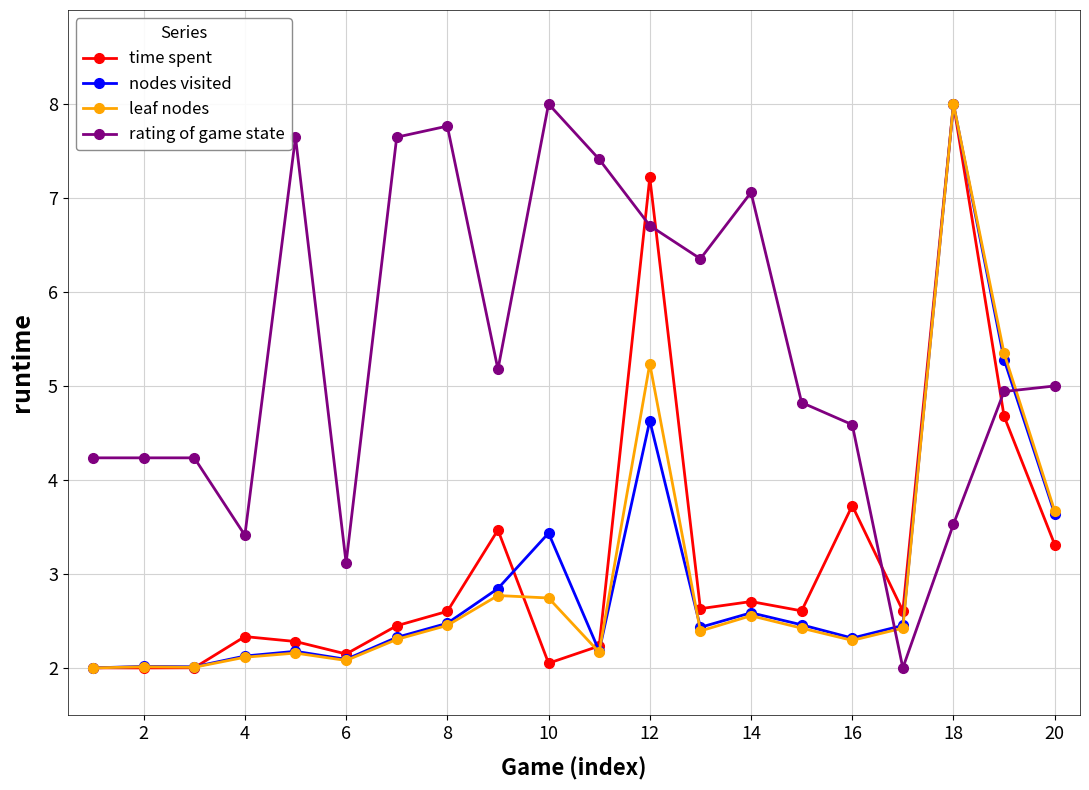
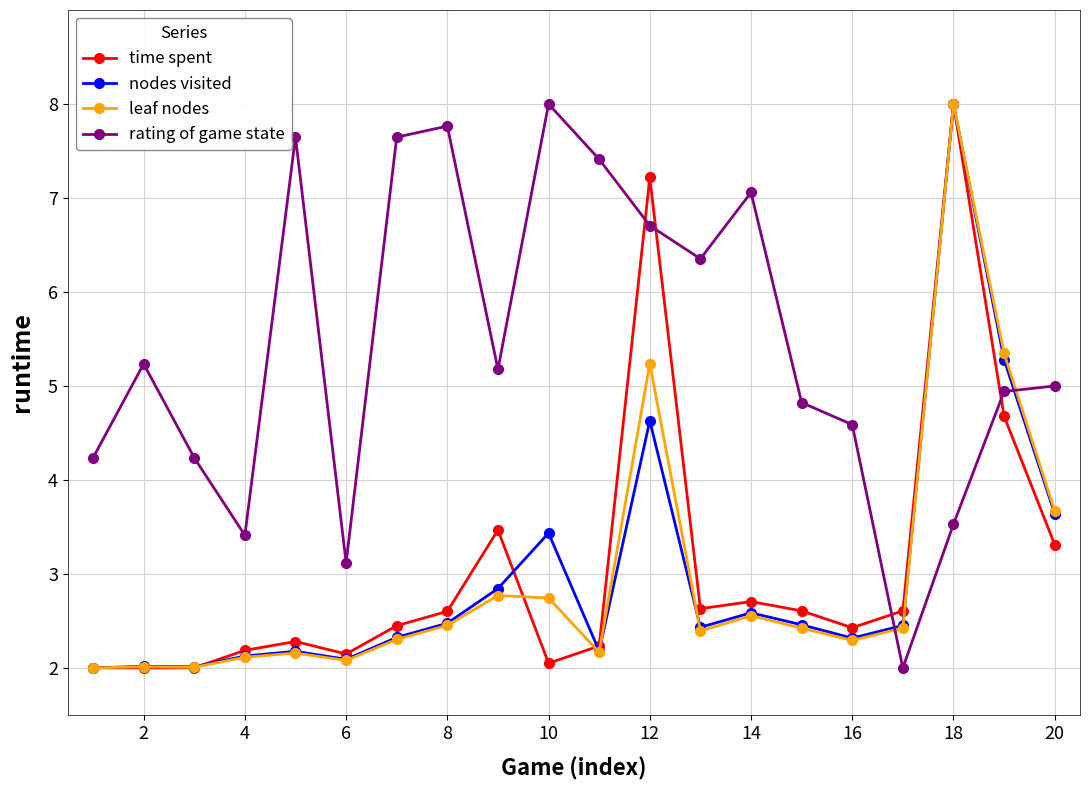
  {
    "time spent": {
-     "4": 2.3,
+     "4": 2.2,
      "6": 2.1,
      "8": 2.6,
      "10": 2.1,
      "12": 7.2,
      "14": 2.7,
-     "16": 3.7,
+     "16": 2.4,
      "20": 3.3
    },
    "nodes visited": {
      "10": 3.4,
      "12": 4.6,
      "14": 2.6,
      "20": 3.6
    },
    "leaf nodes": {
      "10": 2.7,
      "12": 5.2,
      "14": 2.6,
      "20": 3.7
    },
    "rating of game state": {
-     "2": 4.2,
+     "2": 5.2,
      "4": 3.4,
      "6": 3.1,
      "8": 7.8,
      "10": 8.0,
      "12": 6.7,
      "14": 7.1,
      "16": 4.6,
      "18": 3.5,
      "20": 5.0
    }
  }
